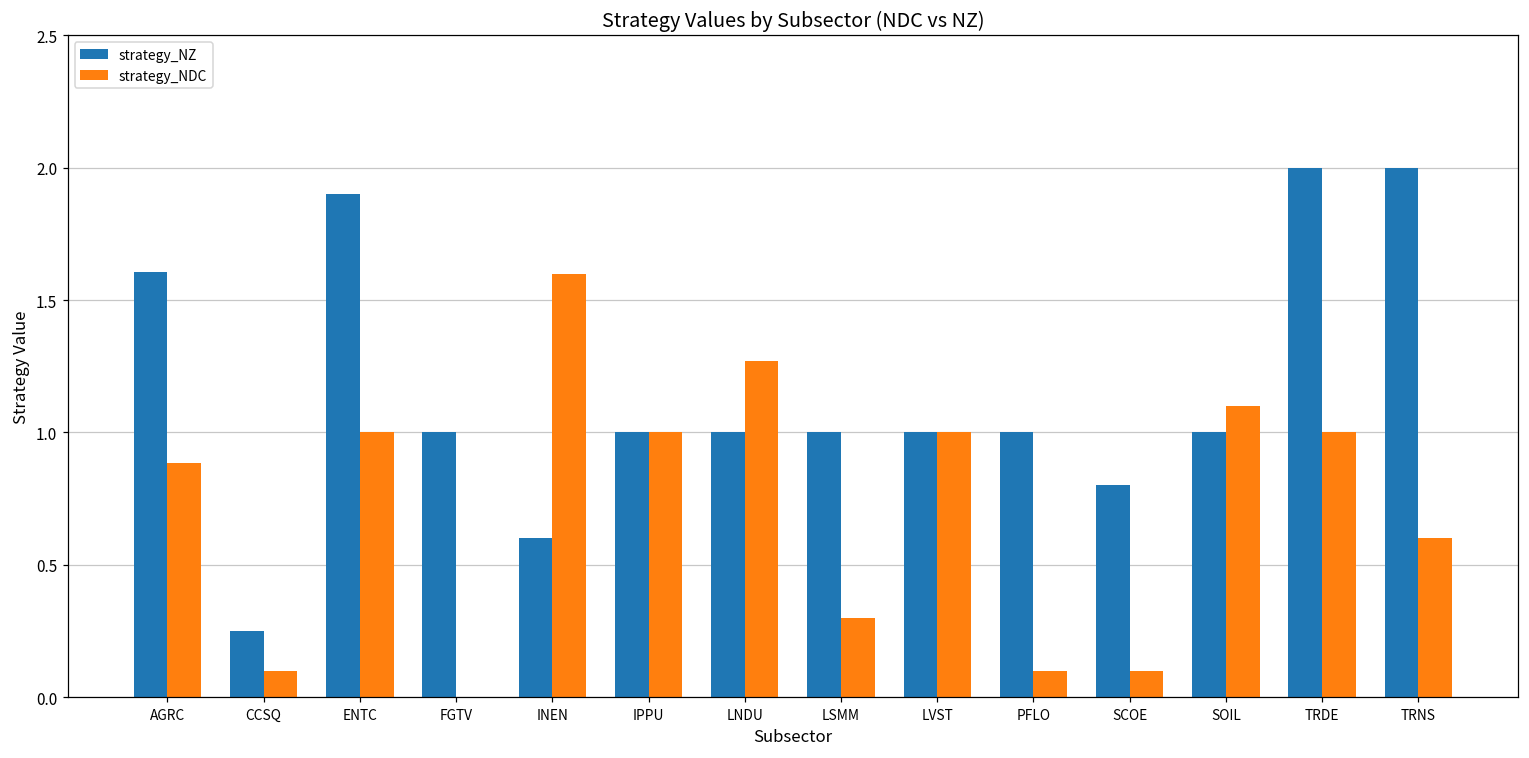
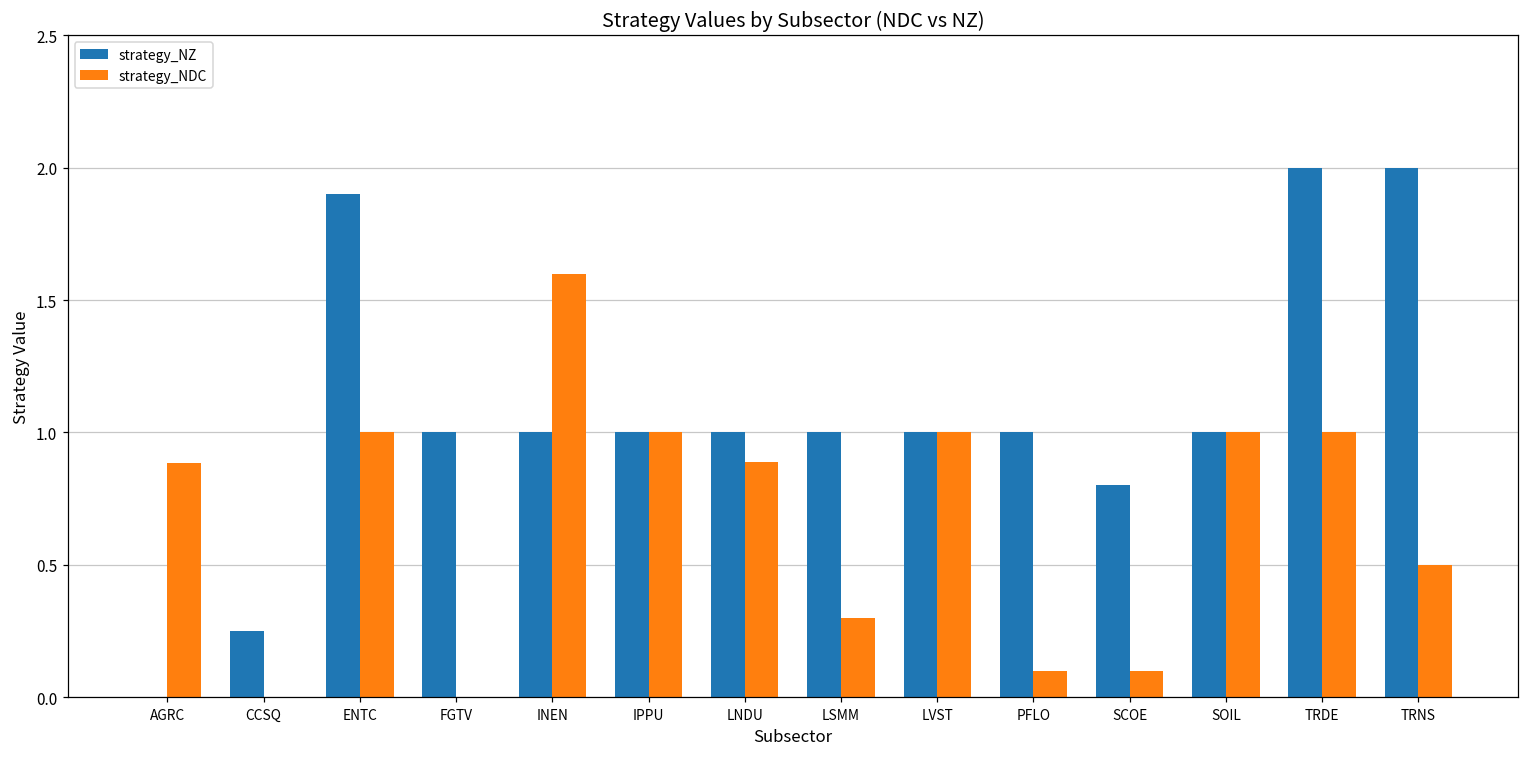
  {
    "strategy_NZ": {
-     "AGRC": 1.60,
+     "AGRC": 0.00,
      "CCSQ": 0.25,
      "ENTC": 1.90,
      "FGTV": 1.00,
-     "INEN": 0.6,
+     "INEN": 1.0,
      "IPPU": 1.00,
      "LNDU": 1.00,
      "LSMM": 1.00,
      "LVST": 1.00,
      "PFLO": 1.00,
      "SCOE": 0.80,
      "SOIL": 1.00,
      "TRDE": 2.00,
      "TRNS": 2.00
    },
    "strategy_NDC": {
      "AGRC": 0.88,
-     "CCSQ": 0.1,
+     "CCSQ": 0.0,
      "ENTC": 1.00,
      "FGTV": 0.00,
      "INEN": 1.60,
      "IPPU": 1.00,
-     "LNDU": 1.27,
+     "LNDU": 0.89,
      "LSMM": 0.30,
      "LVST": 1.00,
      "PFLO": 0.10,
      "SCOE": 0.10,
-     "SOIL": 1.1,
+     "SOIL": 1.0,
      "TRDE": 1.00,
-     "TRNS": 0.6
+     "TRNS": 0.5
    }
  }
